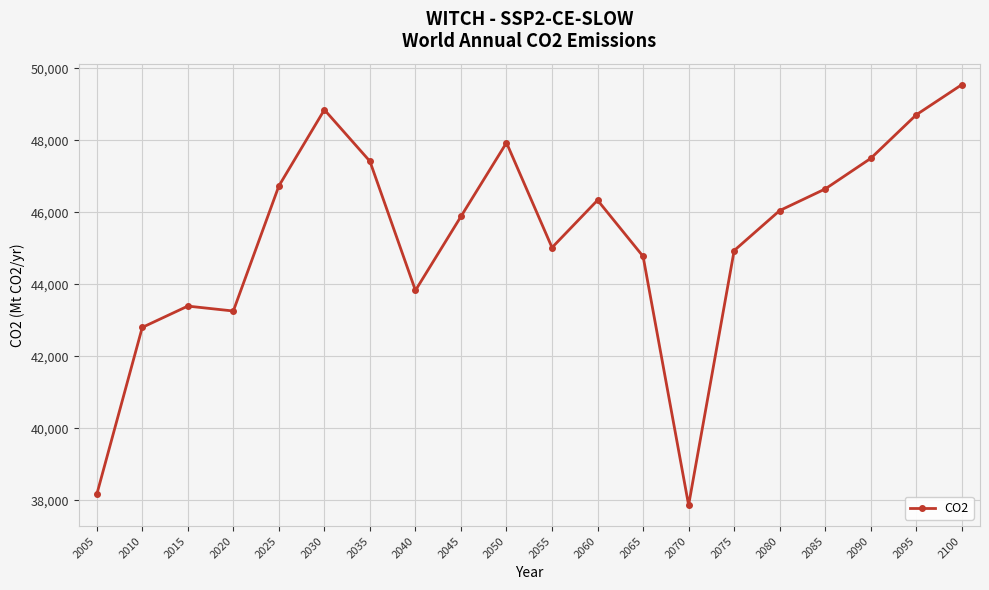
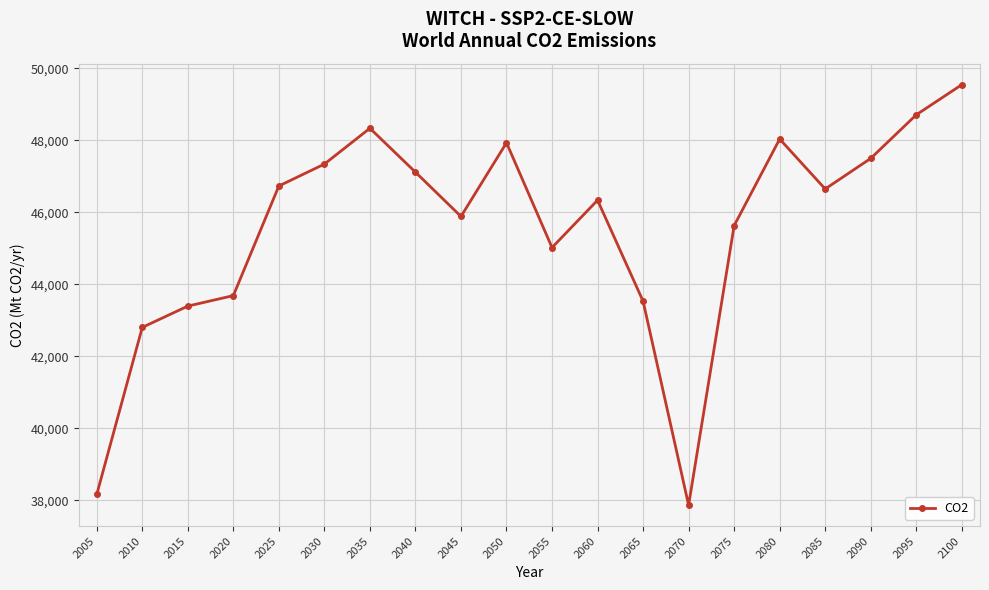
  {
    "2005": "38,200",
    "2010": "42,800",
    "2015": "43,400",
-   "2020": "43,300",
+   "2020": "43,700",
    "2025": "46,700",
-   "2030": "48,800",
-   "2035": "47,400",
-   "2040": "43,800",
+   "2030": "47,300",
+   "2035": "48,300",
+   "2040": "47,100",
    "2045": "45,900",
    "2050": "47,900",
    "2055": "45,000",
    "2060": "46,300",
-   "2065": "44,800",
+   "2065": "43,500",
    "2070": "37,900",
-   "2075": "44,900",
-   "2080": "46,000",
+   "2075": "45,600",
+   "2080": "48,000",
    "2085": "46,600",
    "2090": "47,500",
    "2095": "48,700",
    "2100": "49,500"
  }
